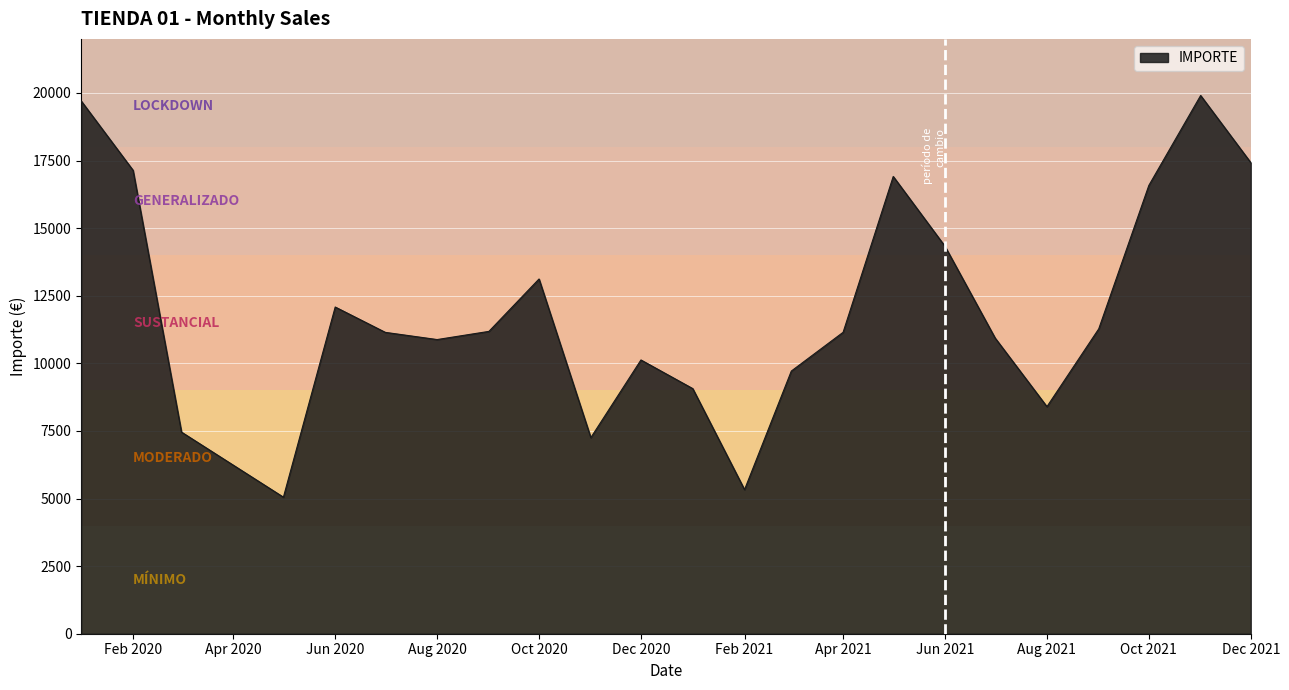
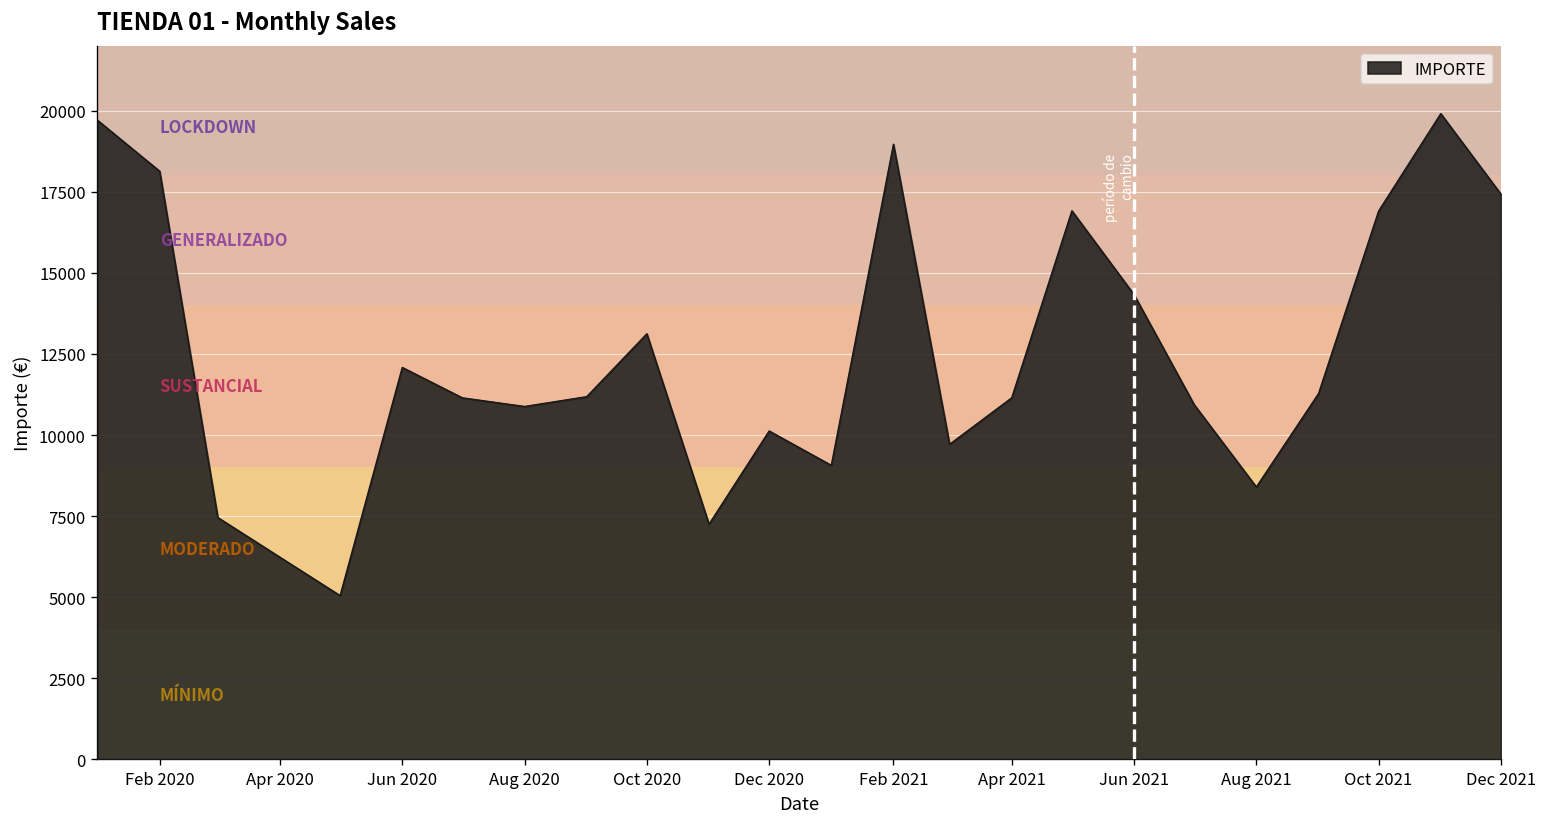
  {
-   "Feb 2020": 17100,
+   "Feb 2020": 18100,
    "Jun 2020": 12100,
    "Aug 2020": 10900,
    "Oct 2020": 13100,
    "Dec 2020": 10100,
-   "Feb 2021": 5300,
+   "Feb 2021": 19000,
    "Apr 2021": 11100,
    "Jun 2021": 14300,
    "Aug 2021": 8400,
-   "Oct 2021": 16600,
+   "Oct 2021": 16900,
    "Dec 2021": 17400
  }
